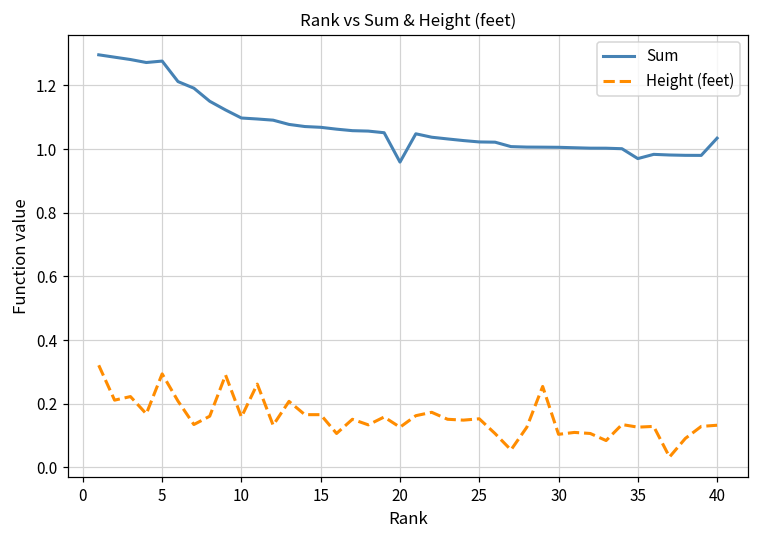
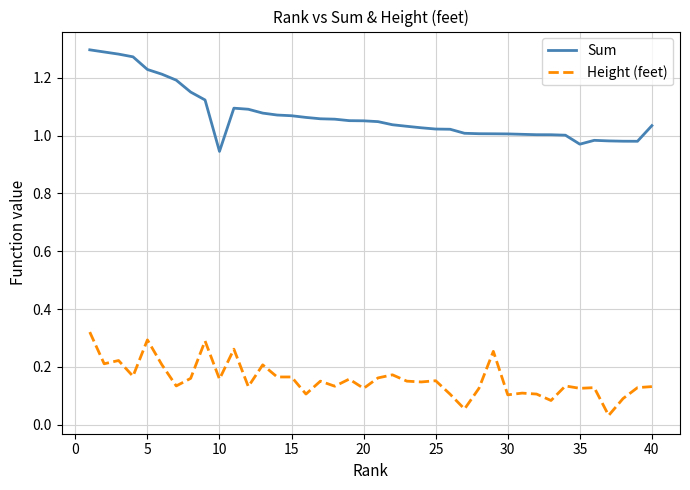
  {
    "Sum": {
-     "5": 1.28,
-     "10": 1.10,
+     "5": 1.23,
+     "10": 0.95,
      "15": 1.07,
-     "20": 0.96,
+     "20": 1.05,
      "25": 1.02,
      "30": 1.01,
      "35": 0.97,
      "40": 1.03
    },
    "Height (feet)": {
      "5": 0.29,
      "10": 0.16,
      "15": 0.17,
      "20": 0.13,
      "25": 0.15,
      "30": 0.10,
      "35": 0.13,
      "40": 0.13
    }
  }
